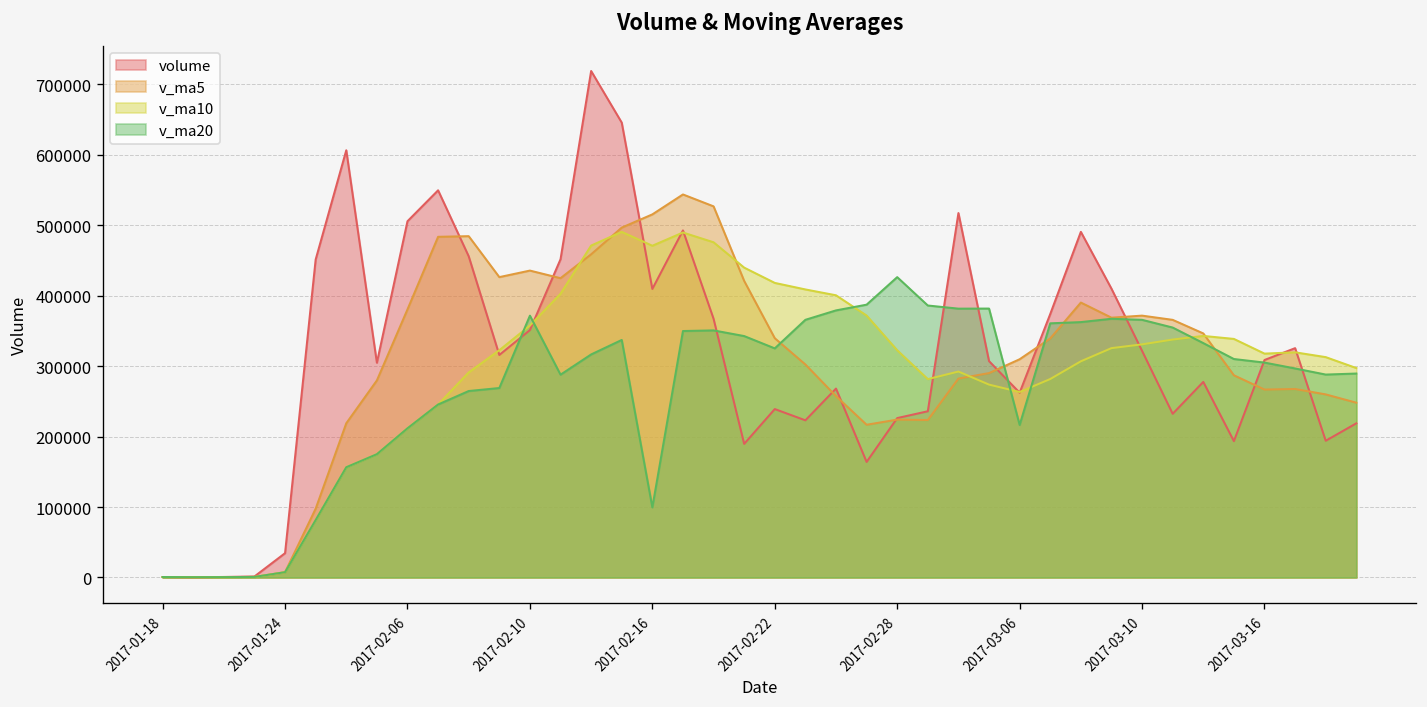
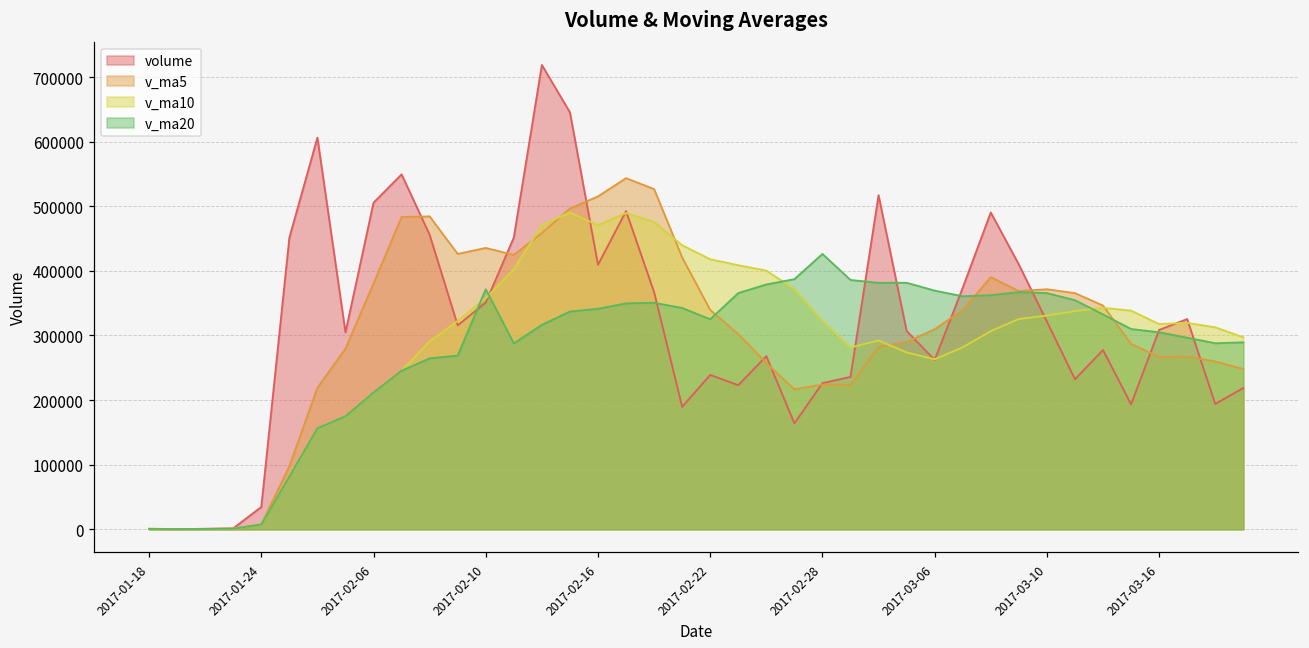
  {
    "v_ma20": {
      "2017-02-10": 370000,
-     "2017-02-16": 100000,
+     "2017-02-16": 340000,
      "2017-02-22": 330000,
      "2017-02-28": 430000,
-     "2017-03-06": 220000,
+     "2017-03-06": 370000,
      "2017-03-10": 370000
    }
  }
